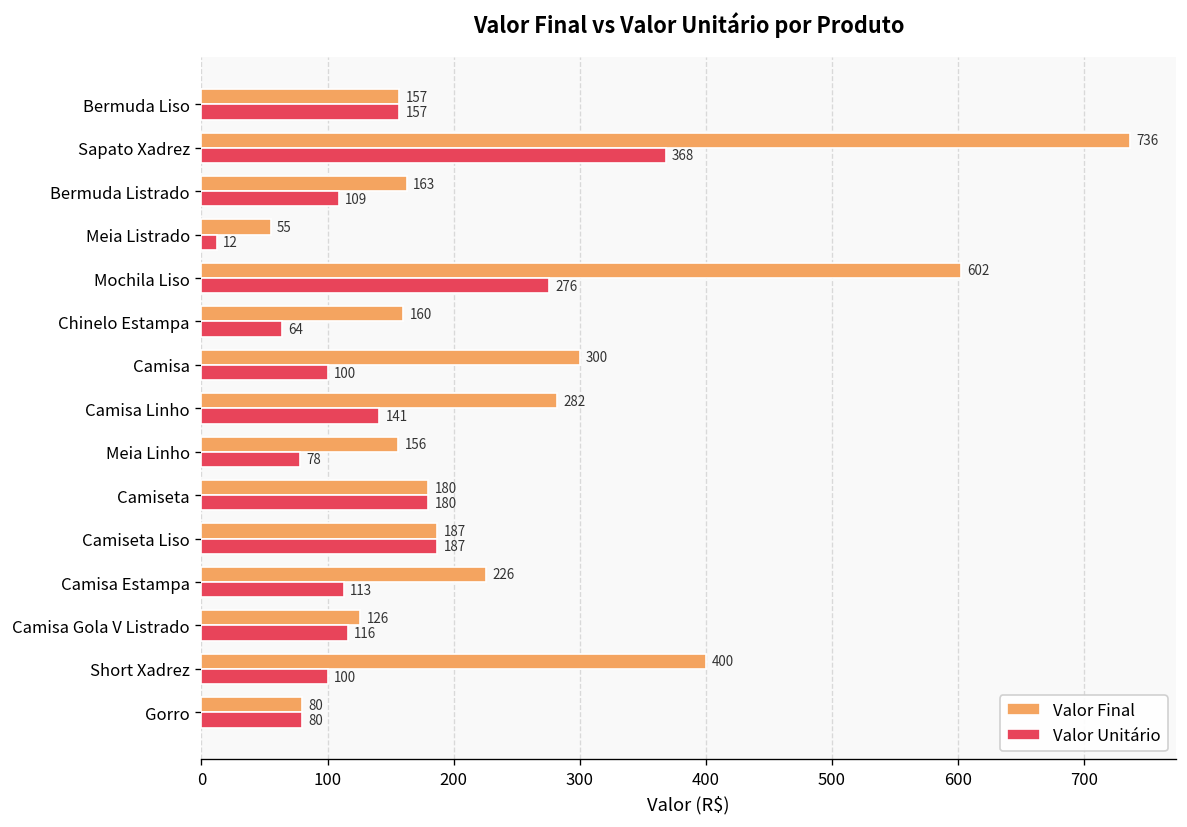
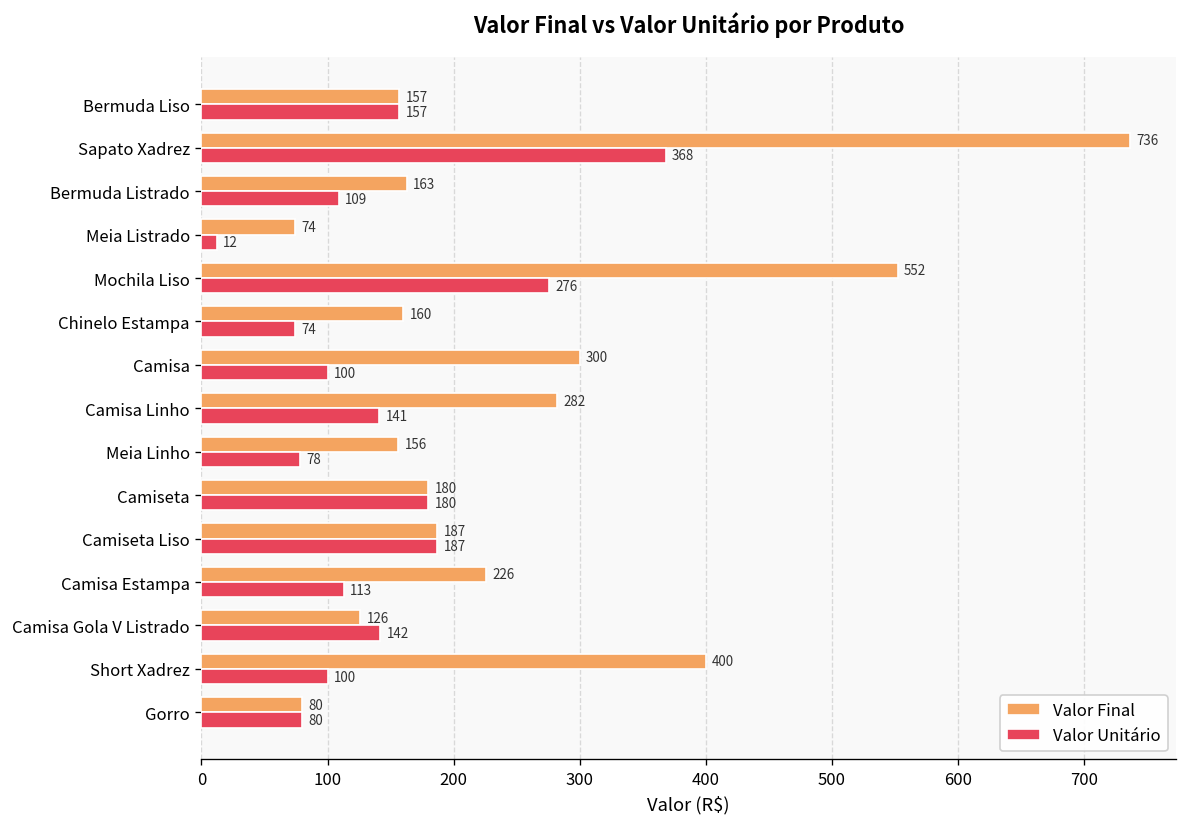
  {
    "Valor Final": {
      "Bermuda Liso": 157,
      "Sapato Xadrez": 736,
      "Bermuda Listrado": 163,
-     "Meia Listrado": 55,
-     "Mochila Liso": 602,
+     "Meia Listrado": 74,
+     "Mochila Liso": 552,
      "Chinelo Estampa": 160,
      "Camisa": 300,
      "Camisa Linho": 282,
      "Meia Linho": 156,
      "Camiseta": 180,
      "Camiseta Liso": 187,
      "Camisa Estampa": 226,
      "Camisa Gola V Listrado": 126,
      "Short Xadrez": 400,
      "Gorro": 80
    },
    "Valor Unitário": {
      "Bermuda Liso": 157,
      "Sapato Xadrez": 368,
      "Bermuda Listrado": 109,
      "Meia Listrado": 12,
      "Mochila Liso": 276,
-     "Chinelo Estampa": 64,
+     "Chinelo Estampa": 74,
      "Camisa": 100,
      "Camisa Linho": 141,
      "Meia Linho": 78,
      "Camiseta": 180,
      "Camiseta Liso": 187,
      "Camisa Estampa": 113,
-     "Camisa Gola V Listrado": 116,
+     "Camisa Gola V Listrado": 142,
      "Short Xadrez": 100,
      "Gorro": 80
    }
  }
